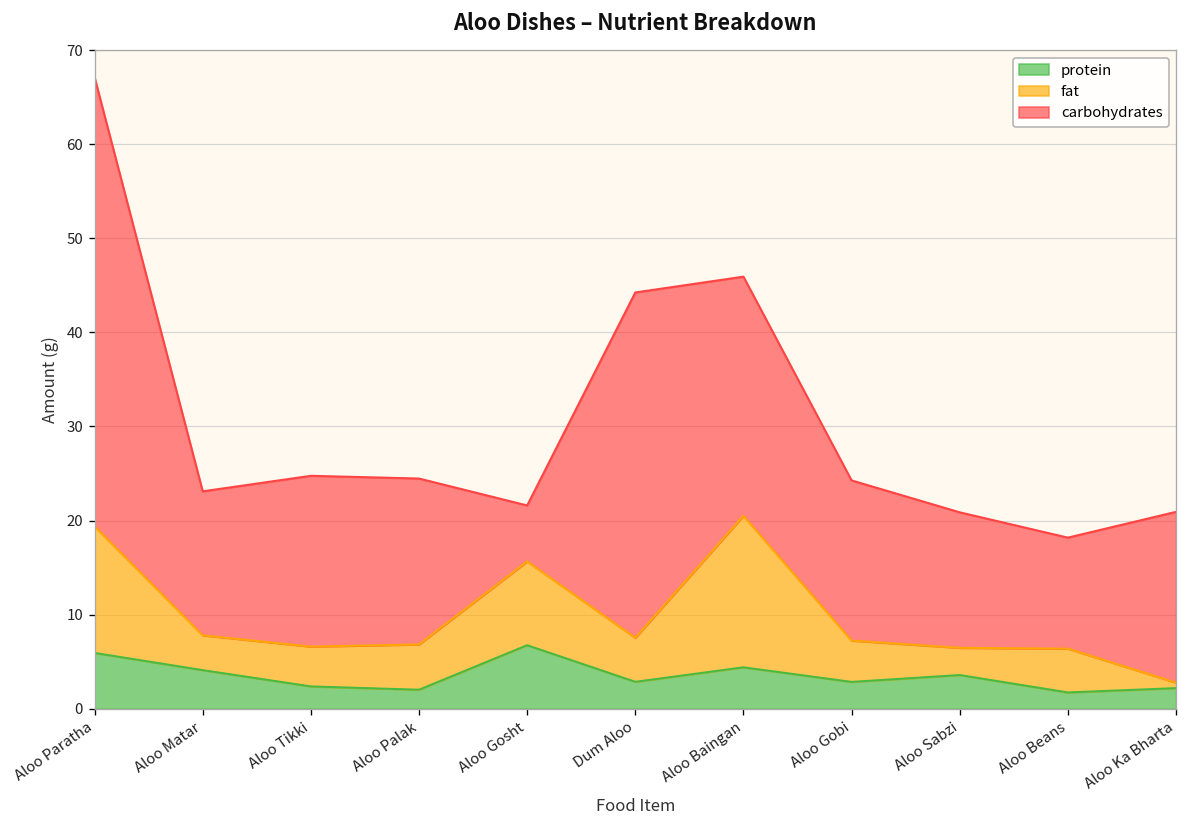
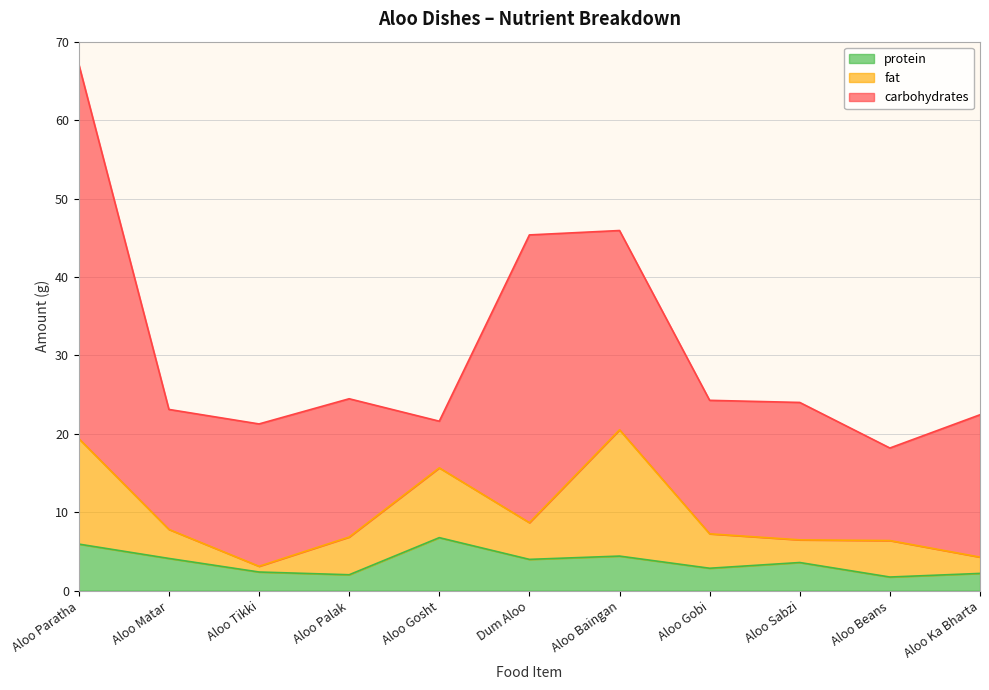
  {
    "protein": {
      "Aloo Paratha": 6,
      "Aloo Matar": 4,
      "Aloo Tikki": 2,
      "Aloo Palak": 2,
      "Aloo Gosht": 7,
-     "Dum Aloo": 3,
+     "Dum Aloo": 4,
      "Aloo Baingan": 4,
      "Aloo Gobi": 3,
      "Aloo Sabzi": 4,
      "Aloo Beans": 2,
      "Aloo Ka Bharta": 2
    },
    "fat": {
      "Aloo Paratha": 13,
      "Aloo Matar": 4,
-     "Aloo Tikki": 4,
+     "Aloo Tikki": 1,
      "Aloo Palak": 5,
      "Aloo Gosht": 9,
      "Dum Aloo": 5,
      "Aloo Baingan": 16,
      "Aloo Gobi": 4,
      "Aloo Sabzi": 3,
      "Aloo Beans": 5,
-     "Aloo Ka Bharta": 1
+     "Aloo Ka Bharta": 2
    },
    "carbohydrates": {
      "Aloo Paratha": 48,
      "Aloo Matar": 15,
      "Aloo Tikki": 18,
      "Aloo Palak": 18,
      "Aloo Gosht": 6,
      "Dum Aloo": 37,
      "Aloo Baingan": 25,
      "Aloo Gobi": 17,
-     "Aloo Sabzi": 14,
+     "Aloo Sabzi": 18,
      "Aloo Beans": 12,
      "Aloo Ka Bharta": 18
    }
  }
